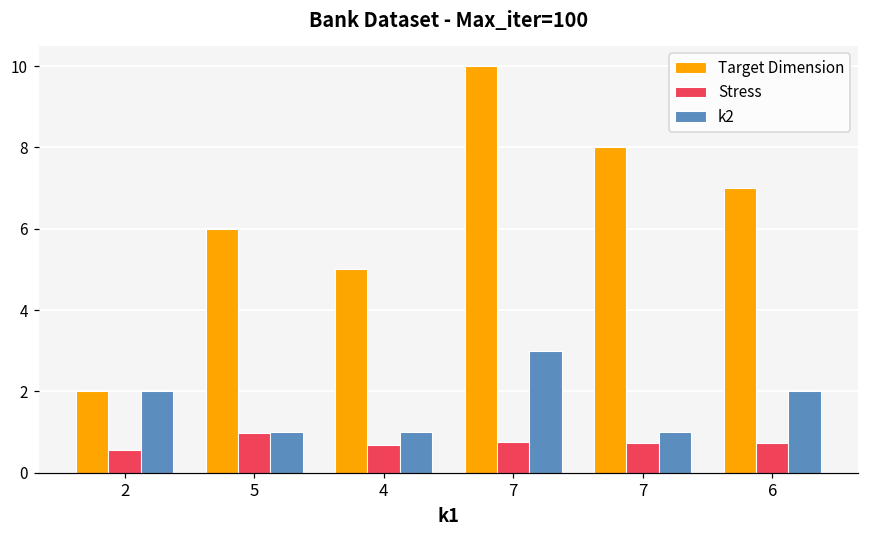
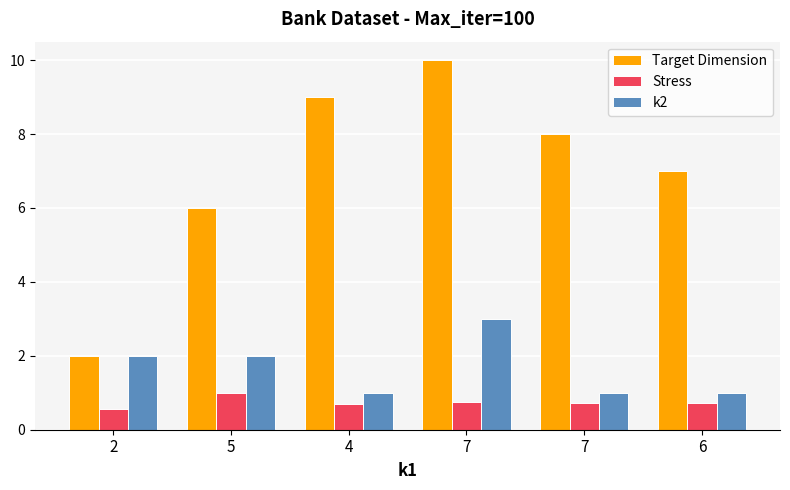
  {
    "Target Dimension": {
      "2": 2,
      "5": 6,
-     "4": 5,
+     "4": 9,
      "6": 7
    },
    "Stress": {
      "2": 0.6,
      "5": 1,
      "4": 0.7,
      "6": 0.7
    },
    "k2": {
      "2": 2,
-     "5": 1,
+     "5": 2,
      "4": 1,
-     "6": 2
+     "6": 1
    }
  }
